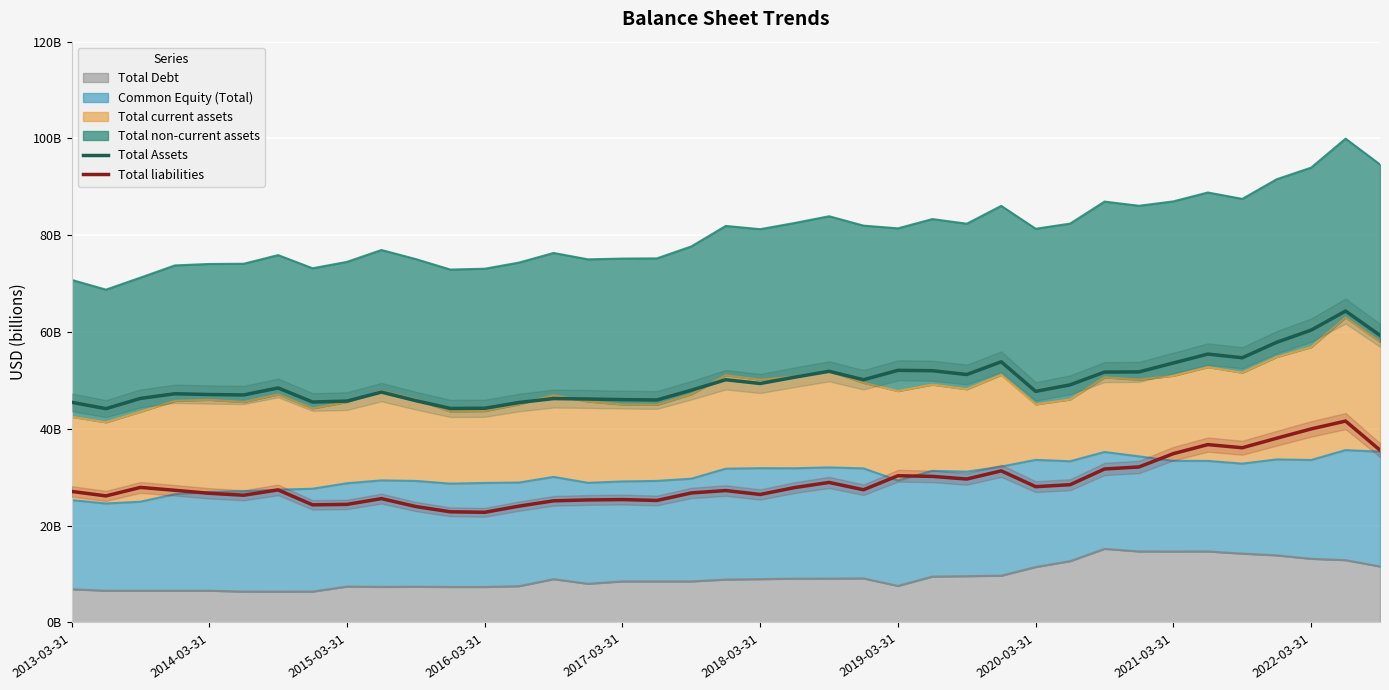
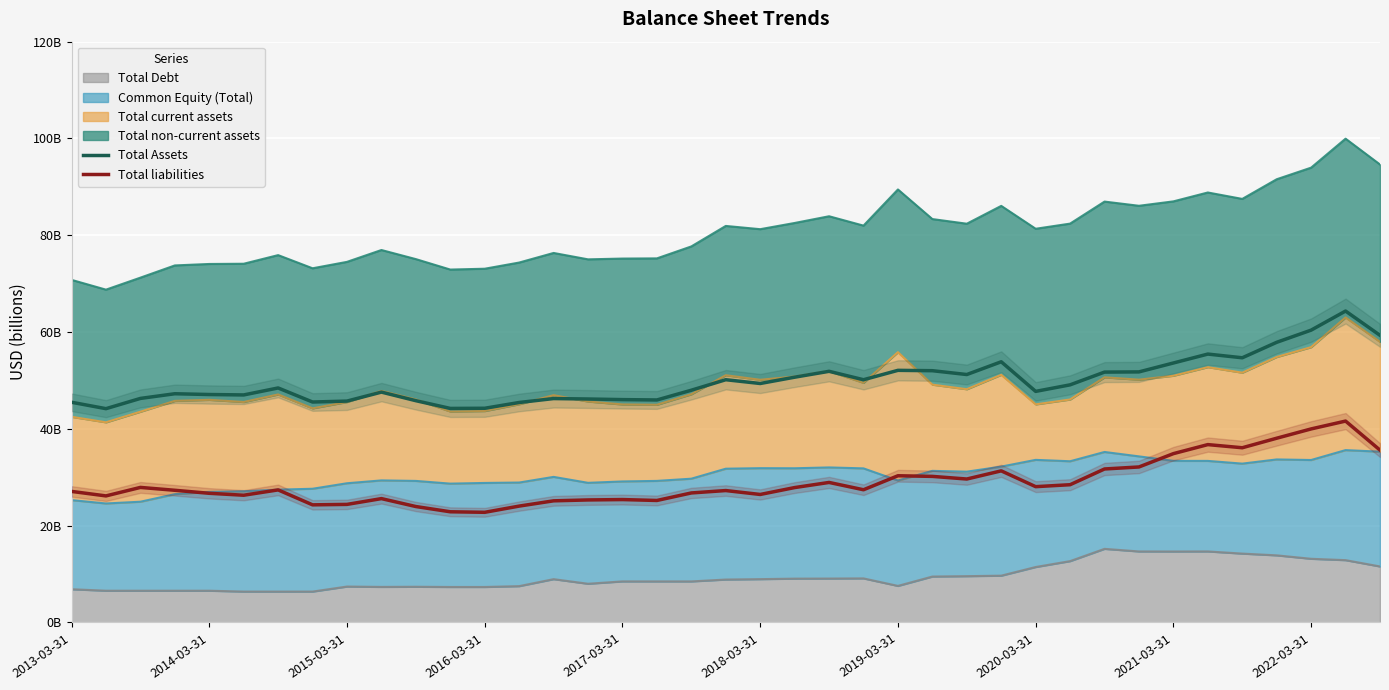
  {
    "Total Debt": {
      "2013-03-31": 7000000000,
      "2014-03-31": 7000000000,
      "2015-03-31": 7000000000,
      "2016-03-31": 7000000000,
      "2017-03-31": 8000000000,
      "2018-03-31": 9000000000,
      "2019-03-31": 8000000000,
      "2020-03-31": 11000000000,
      "2021-03-31": 15000000000,
      "2022-03-31": 13000000000
    },
    "Common Equity (Total)": {
      "2013-03-31": 18000000000,
      "2015-03-31": 21000000000,
      "2016-03-31": 21000000000,
      "2017-03-31": 21000000000,
      "2018-03-31": 23000000000,
      "2019-03-31": 22000000000,
      "2020-03-31": 22000000000,
      "2021-03-31": 19000000000,
      "2022-03-31": 20000000000
    },
    "Total current assets": {
      "2013-03-31": 17000000000,
      "2014-03-31": 19000000000,
      "2016-03-31": 15000000000,
      "2017-03-31": 16000000000,
      "2018-03-31": 18000000000,
-     "2019-03-31": 18000000000,
+     "2019-03-31": 27000000000,
      "2020-03-31": 11000000000,
      "2021-03-31": 18000000000,
      "2022-03-31": 23000000000
    },
    "Total non-current assets": {
      "2013-03-31": 28000000000,
      "2014-03-31": 28000000000,
      "2015-03-31": 29000000000,
      "2016-03-31": 29000000000,
      "2017-03-31": 30000000000,
      "2018-03-31": 31000000000,
      "2019-03-31": 34000000000,
      "2020-03-31": 36000000000,
      "2021-03-31": 36000000000,
      "2022-03-31": 37000000000
    }
  }
